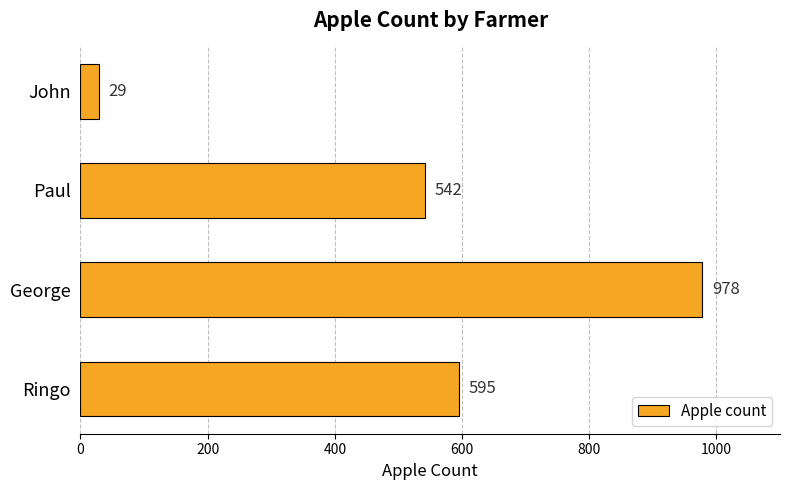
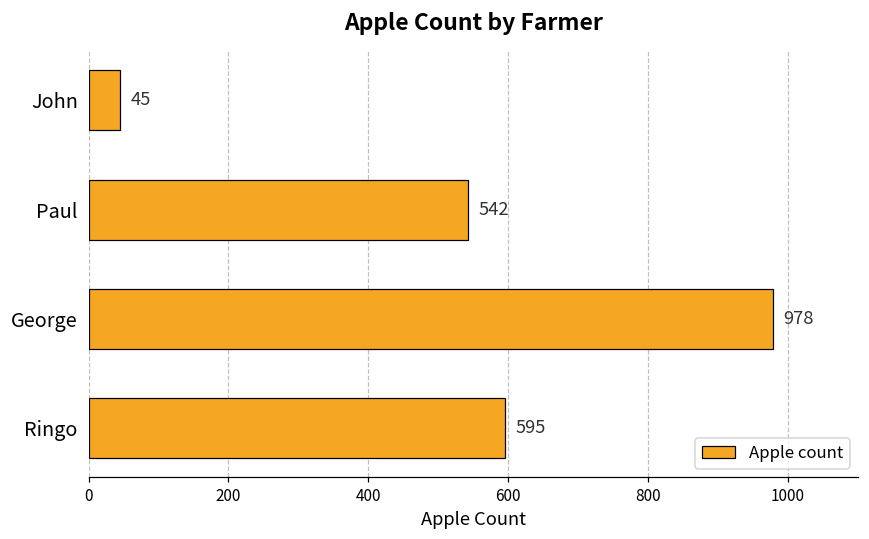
  {
-   "John": 29,
+   "John": 45,
    "Paul": 542,
    "George": 978,
    "Ringo": 595
  }
